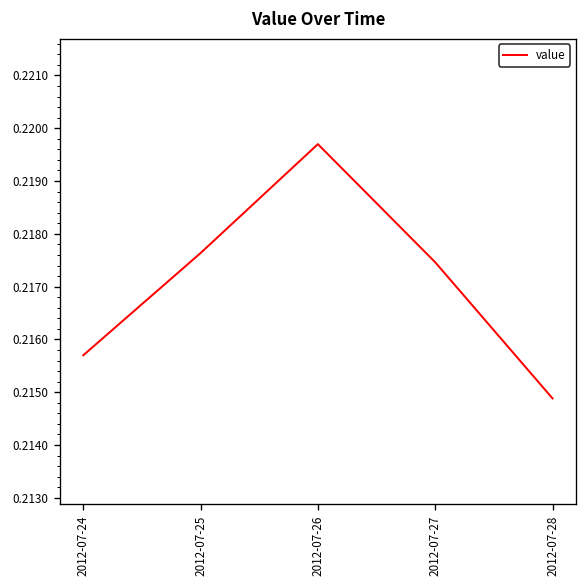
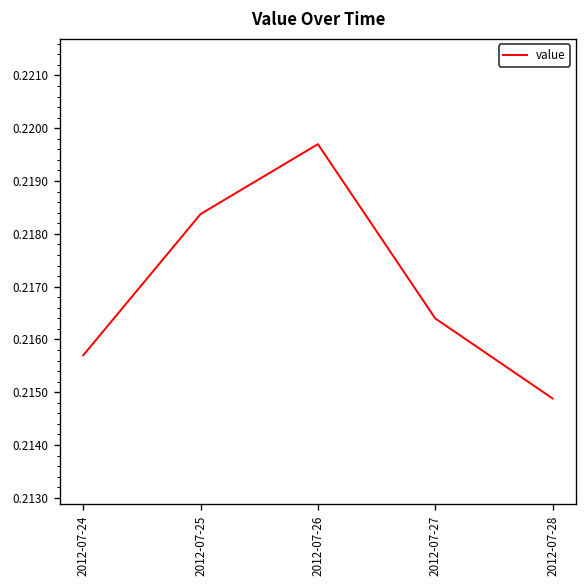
  {
    "2012-07-24": 0.2157,
-   "2012-07-25": 0.2176,
+   "2012-07-25": 0.2184,
    "2012-07-26": 0.2197,
-   "2012-07-27": 0.2175,
+   "2012-07-27": 0.2164,
    "2012-07-28": 0.2149
  }
